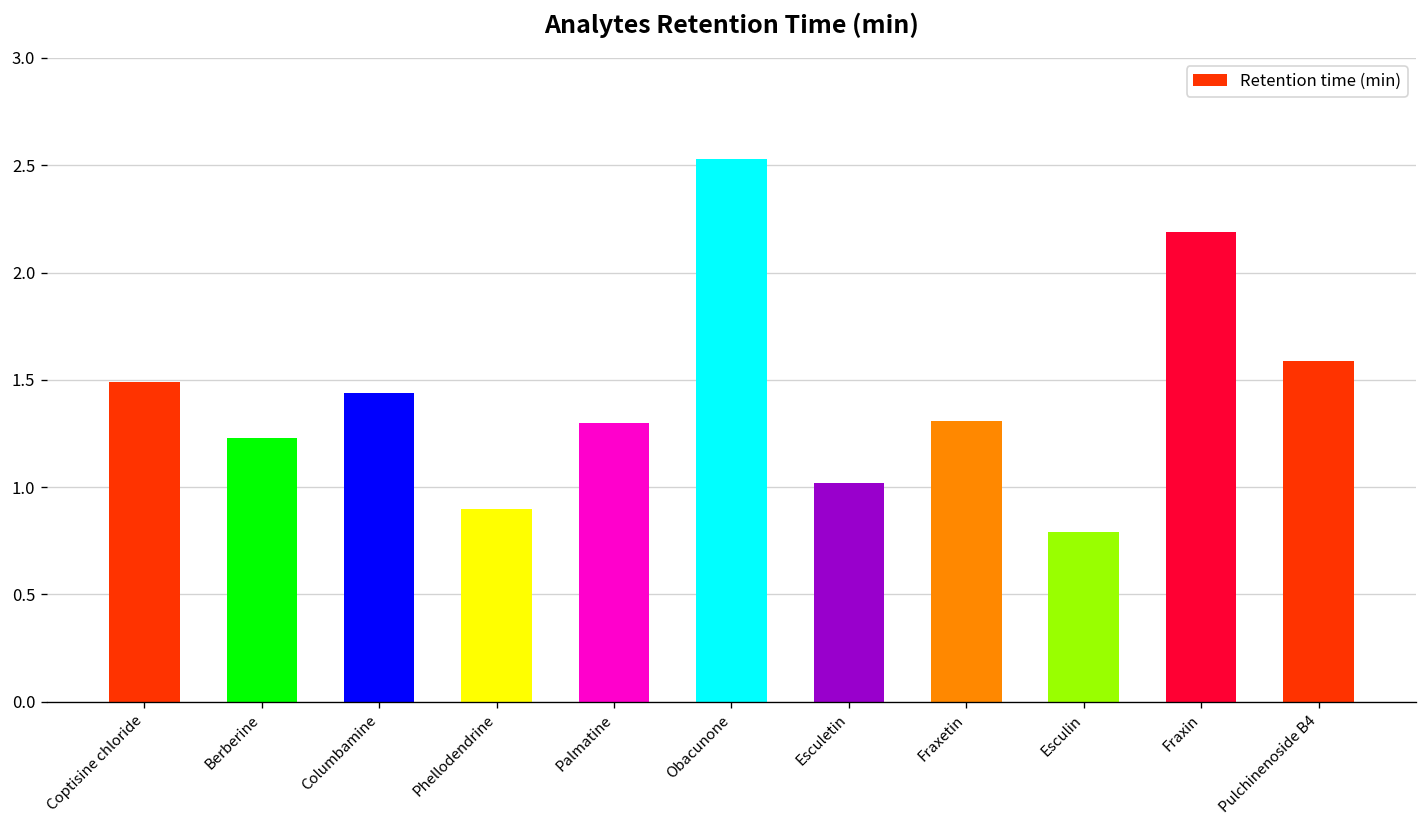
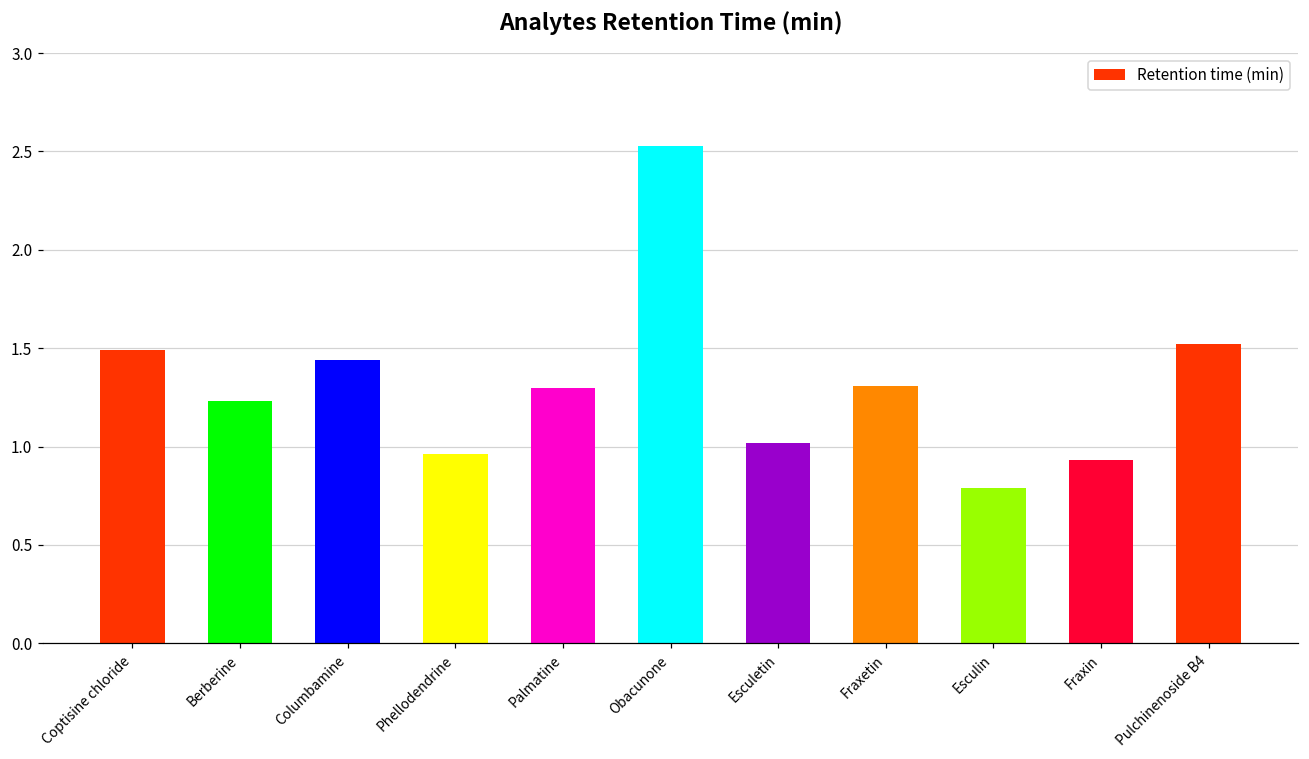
  {
    "Coptisine chloride": 1.49,
    "Berberine": 1.23,
    "Columbamine": 1.44,
-   "Phellodendrine": 0.90,
+   "Phellodendrine": 0.96,
    "Palmatine": 1.30,
    "Obacunone": 2.53,
    "Esculetin": 1.02,
    "Fraxetin": 1.31,
    "Esculin": 0.79,
-   "Fraxin": 2.19,
-   "Pulchinenoside B4": 1.59
+   "Fraxin": 0.93,
+   "Pulchinenoside B4": 1.52
  }
